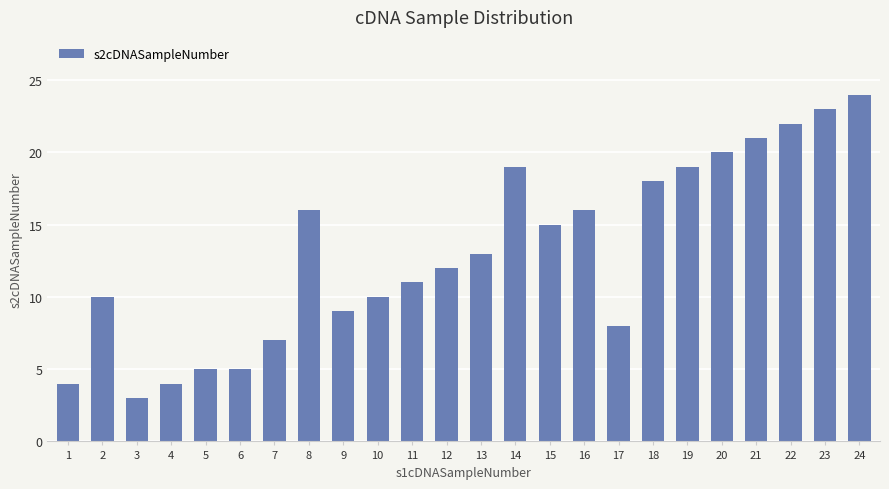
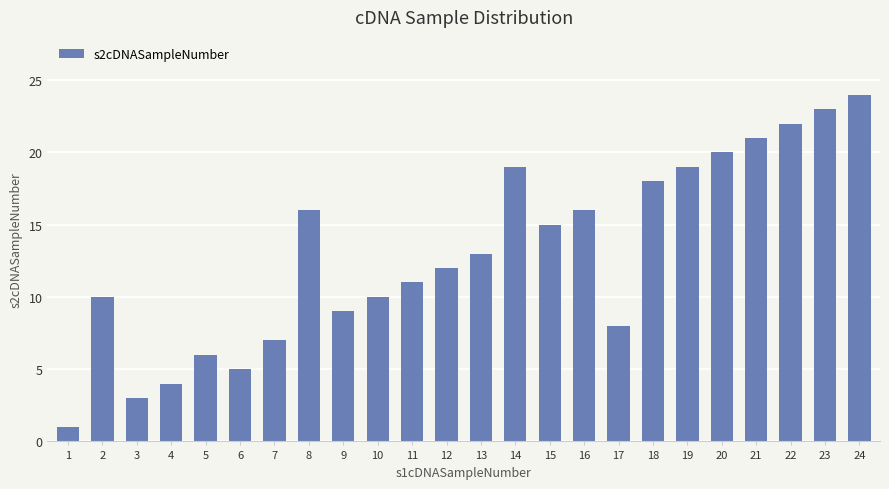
  {
-   "1": 4,
+   "1": 1,
    "2": 10,
    "3": 3,
    "4": 4,
-   "5": 5,
+   "5": 6,
    "6": 5,
    "7": 7,
    "8": 16,
    "9": 9,
    "10": 10,
    "11": 11,
    "12": 12,
    "13": 13,
    "14": 19,
    "15": 15,
    "16": 16,
    "17": 8,
    "18": 18,
    "19": 19,
    "20": 20,
    "21": 21,
    "22": 22,
    "23": 23,
    "24": 24
  }
